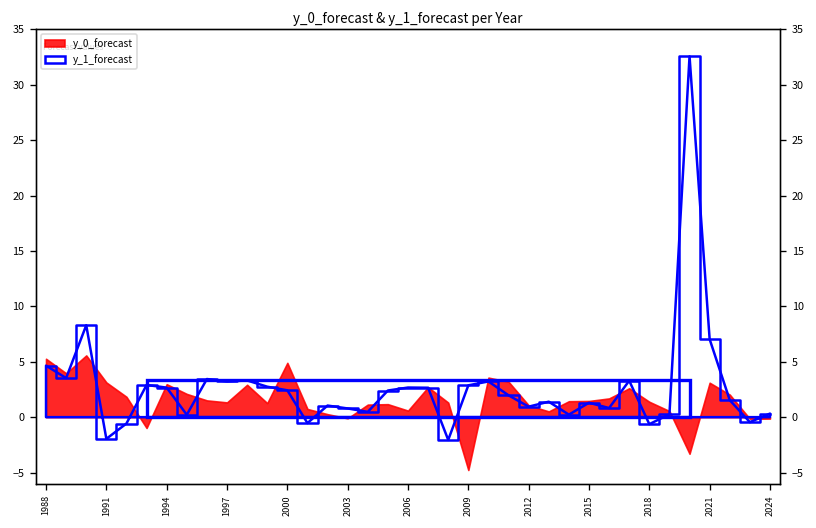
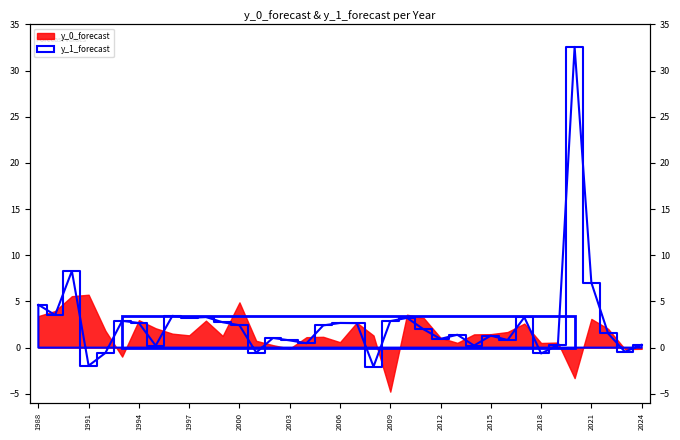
  {
    "y_0_forecast": {
-     "1988": 5,
-     "1991": 3,
+     "1988": 3,
+     "1991": 6,
      "1994": 3,
      "2000": 5,
-     "2018": 1.4
+     "2018": 0.5
    }
  }
